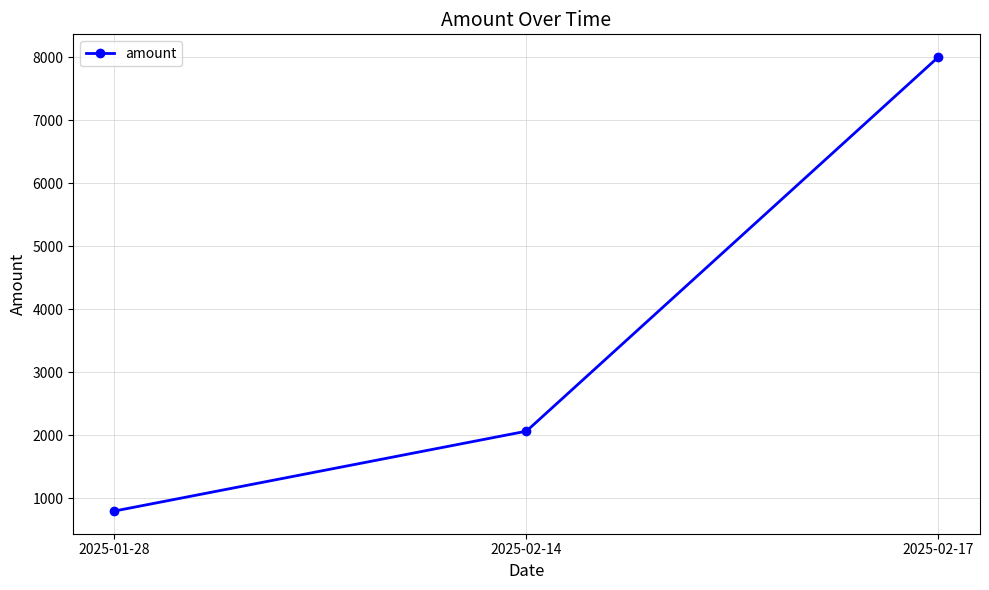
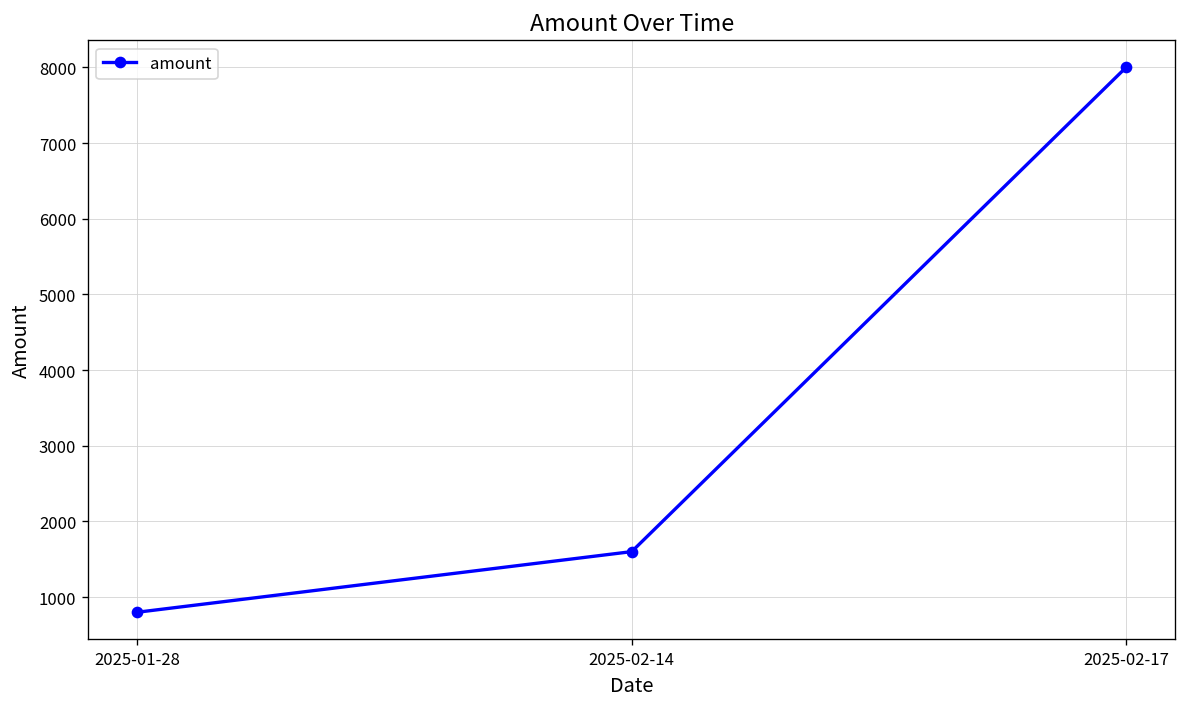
  {
    "2025-01-28": 800,
-   "2025-02-14": 2100,
+   "2025-02-14": 1600,
    "2025-02-17": 8000
  }
